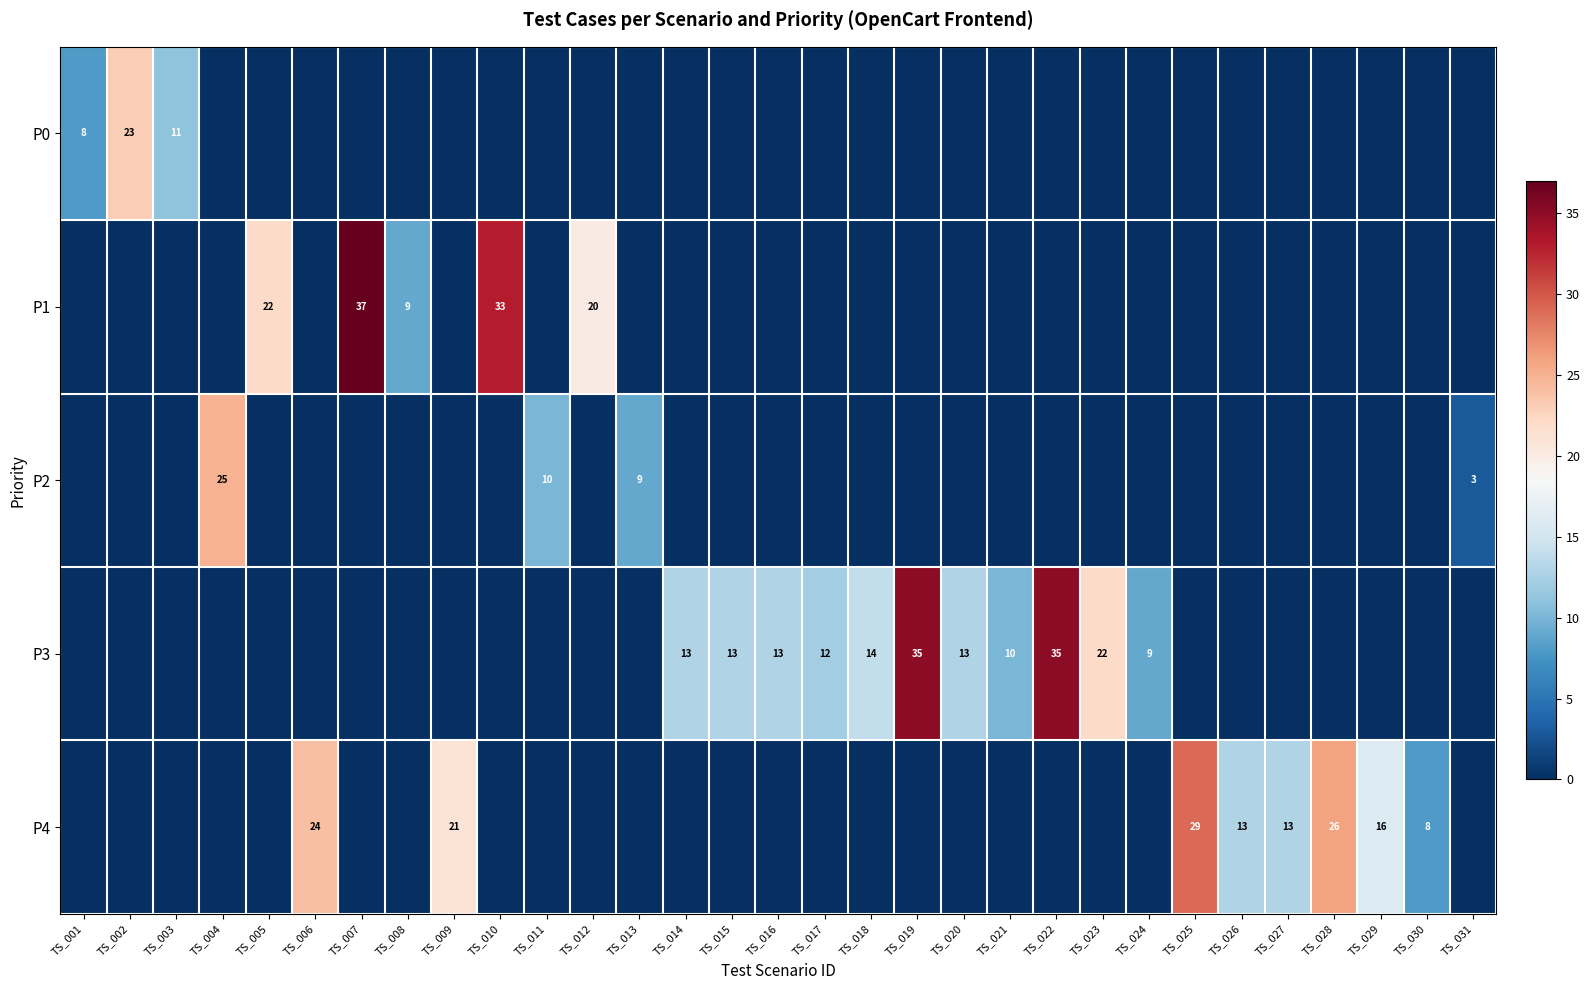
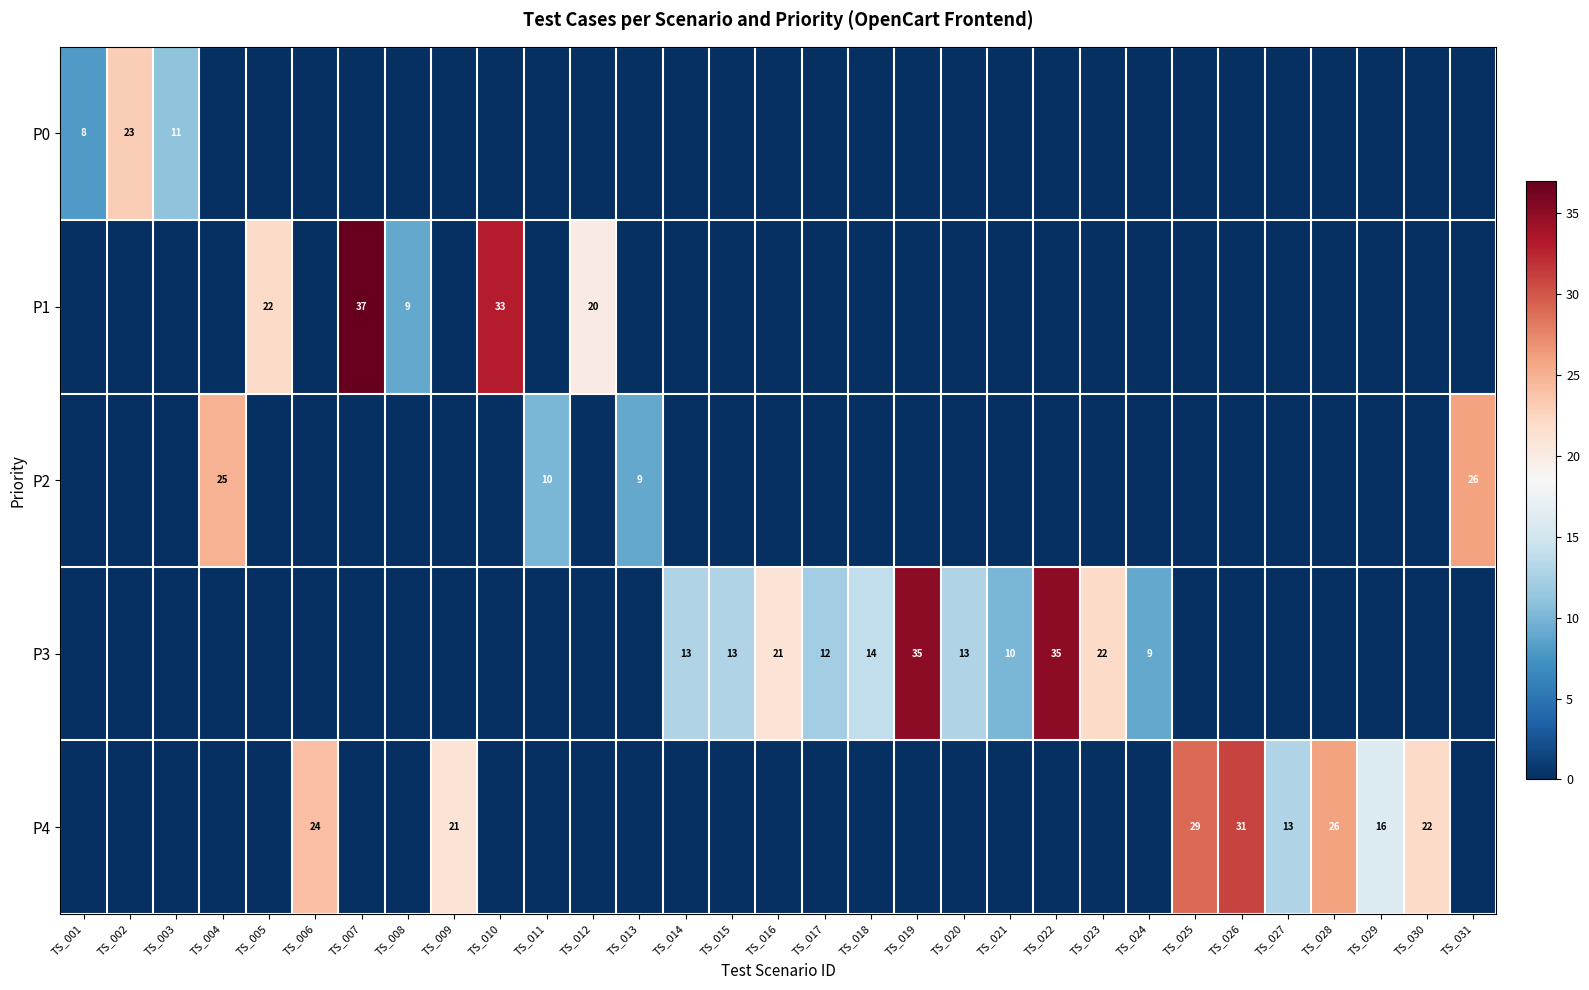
  {
    "P0": {
      "TS_001": 8,
      "TS_002": 23,
      "TS_003": 11
    },
    "P1": {
      "TS_005": 22,
      "TS_007": 37,
      "TS_008": 9,
      "TS_010": 33,
      "TS_012": 20
    },
    "P2": {
      "TS_004": 25,
      "TS_011": 10,
      "TS_013": 9,
-     "TS_031": 3
+     "TS_031": 26
    },
    "P3": {
      "TS_014": 13,
      "TS_015": 13,
-     "TS_016": 13,
+     "TS_016": 21,
      "TS_017": 12,
      "TS_018": 14,
      "TS_019": 35,
      "TS_020": 13,
      "TS_021": 10,
      "TS_022": 35,
      "TS_023": 22,
      "TS_024": 9
    },
    "P4": {
      "TS_006": 24,
      "TS_009": 21,
      "TS_025": 29,
-     "TS_026": 13,
+     "TS_026": 31,
      "TS_027": 13,
      "TS_028": 26,
      "TS_029": 16,
-     "TS_030": 8
+     "TS_030": 22
    }
  }
